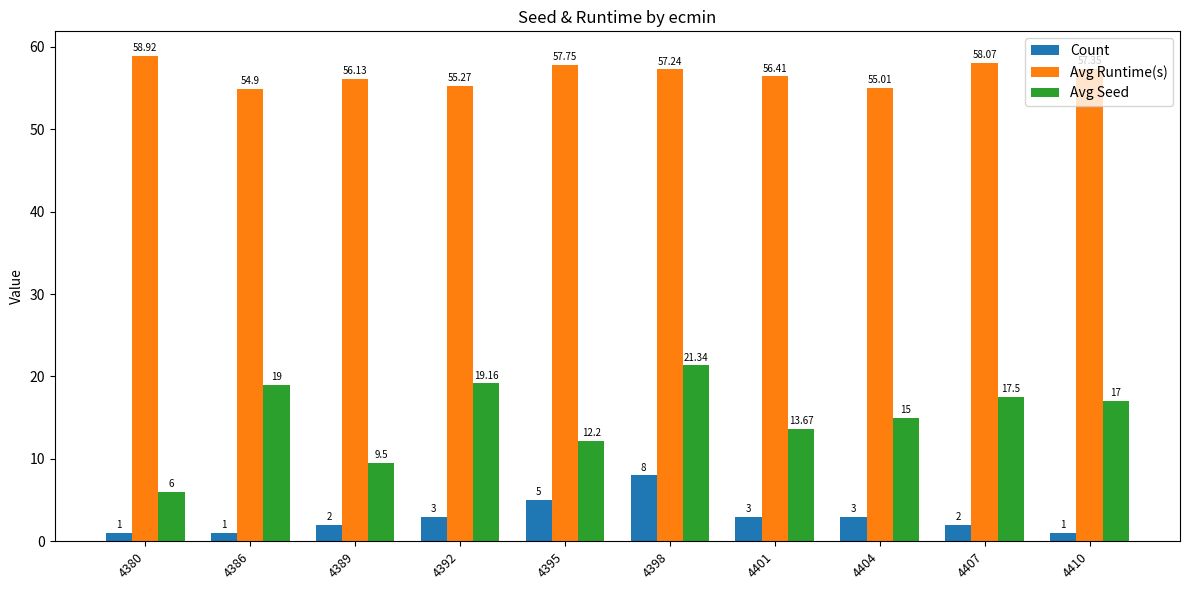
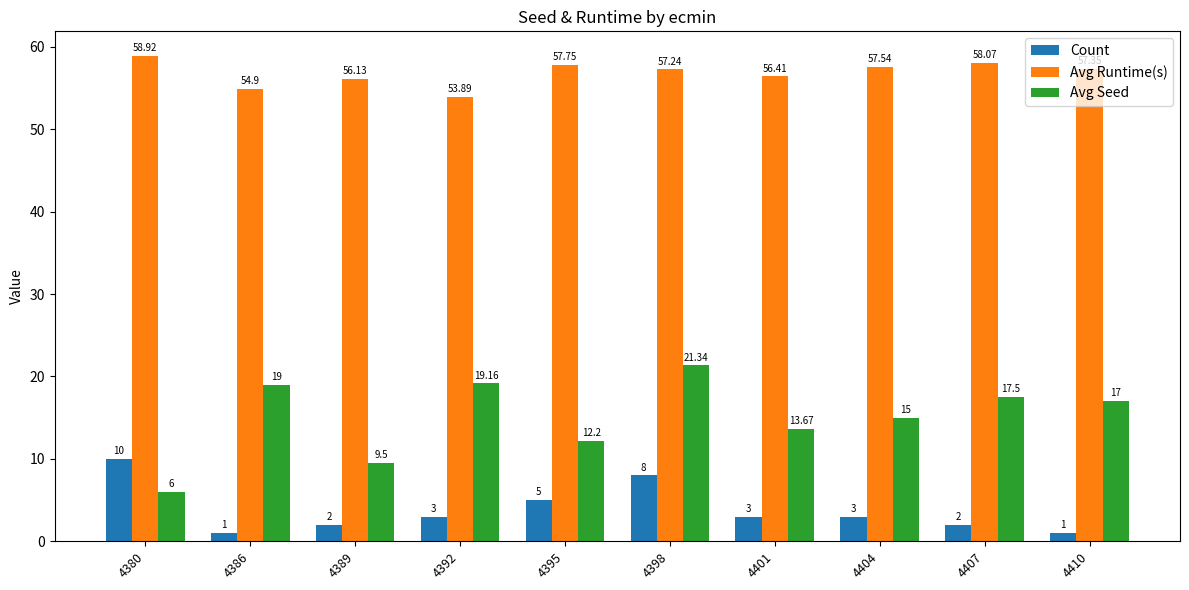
  {
    "Count": {
-     "4380": 1,
+     "4380": 10,
      "4386": 1,
      "4389": 2,
      "4392": 3,
      "4395": 5,
      "4398": 8,
      "4401": 3,
      "4404": 3,
      "4407": 2,
      "4410": 1
    },
    "Avg Runtime(s)": {
      "4380": 58.92,
      "4386": 54.9,
      "4389": 56.13,
-     "4392": 55.27,
+     "4392": 53.89,
      "4395": 57.75,
      "4398": 57.24,
      "4401": 56.41,
-     "4404": 55.01,
+     "4404": 57.54,
      "4407": 58.07
    },
    "Avg Seed": {
      "4380": 6,
      "4386": 19,
      "4389": 9.5,
      "4392": 19.16,
      "4395": 12.2,
      "4398": 21.34,
      "4401": 13.67,
      "4404": 15,
      "4407": 17.5,
      "4410": 17
    }
  }
